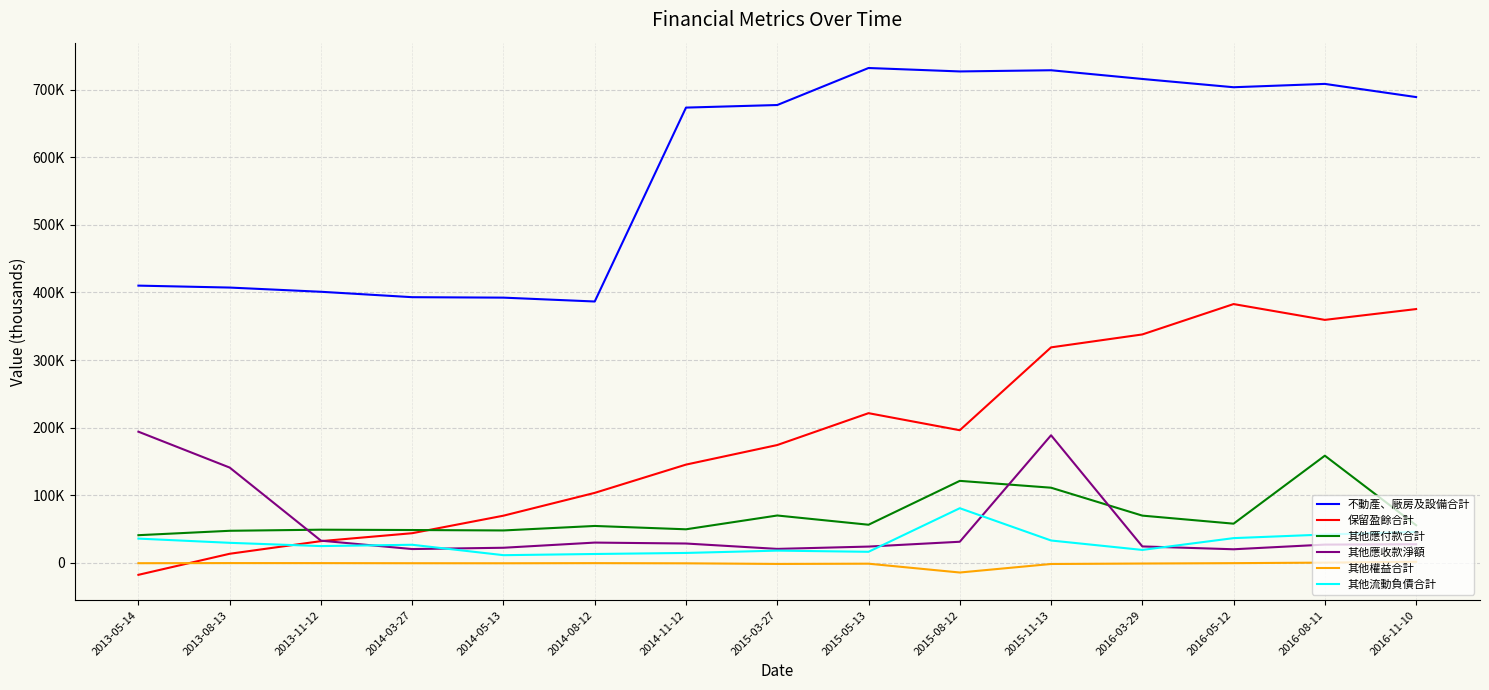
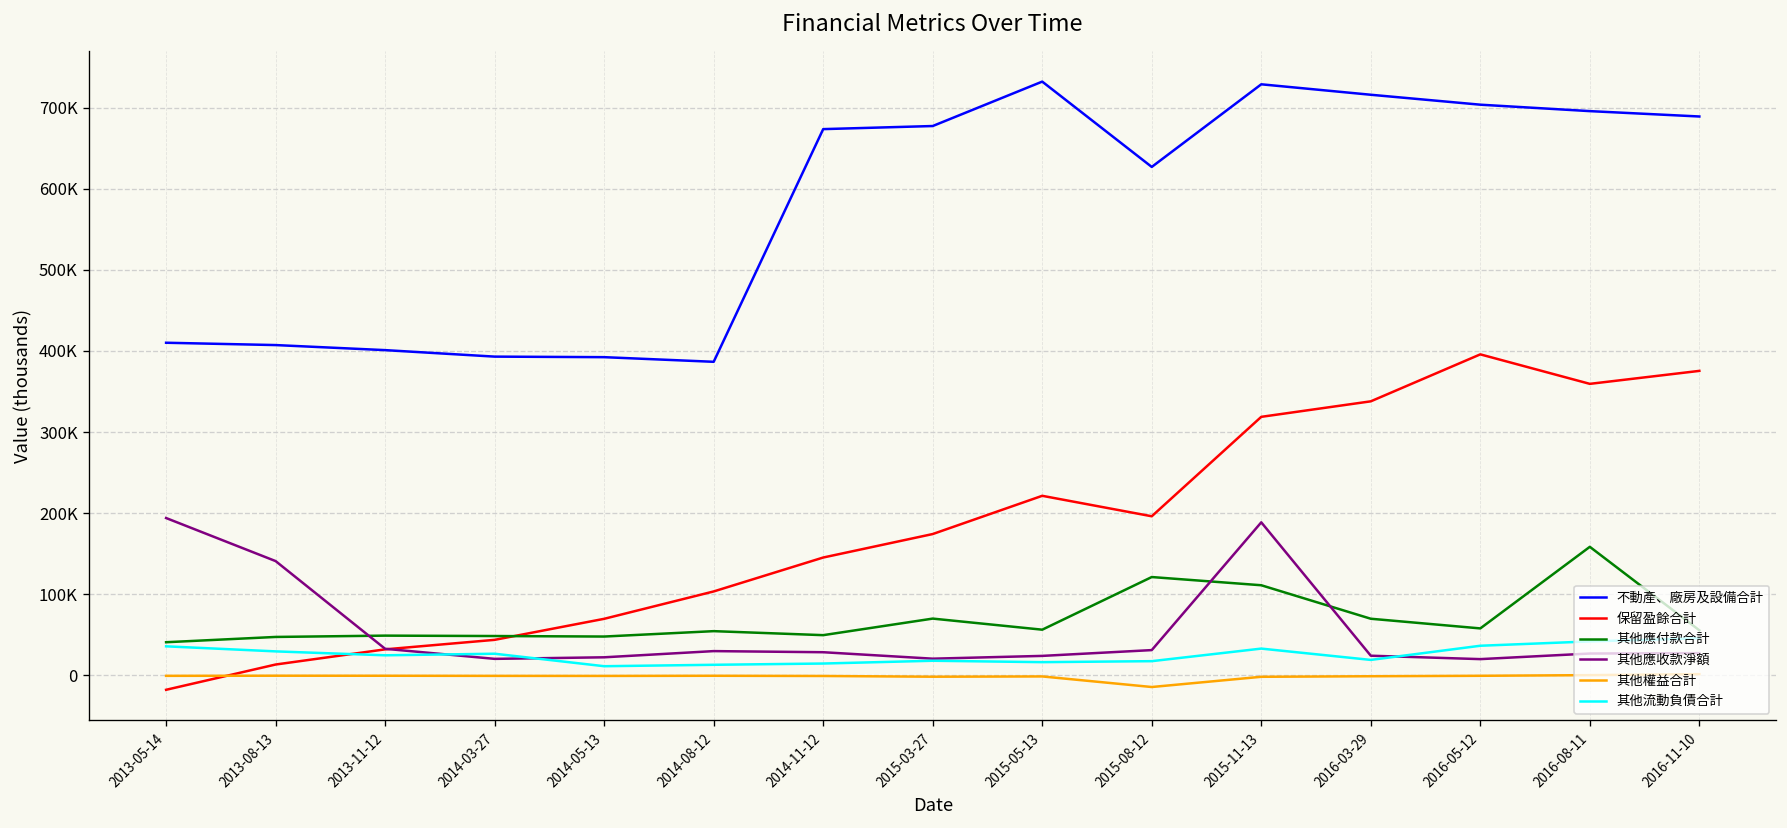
  {
    "不動產、廠房及設備合計": {
      "2013-05-14": 410000,
      "2013-08-13": 410000,
      "2013-11-12": 400000,
      "2014-03-27": 390000,
      "2014-05-13": 390000,
      "2014-08-12": 390000,
      "2014-11-12": 670000,
      "2015-03-27": 680000,
      "2015-05-13": 730000,
-     "2015-08-12": 730000,
+     "2015-08-12": 630000,
      "2015-11-13": 730000,
      "2016-03-29": 720000,
      "2016-05-12": 700000,
-     "2016-08-11": 710000,
+     "2016-08-11": 700000,
      "2016-11-10": 690000
    },
    "保留盈餘合計": {
      "2013-05-14": -20000,
      "2013-08-13": 10000,
      "2014-03-27": 40000,
      "2014-05-13": 70000,
      "2014-08-12": 100000,
      "2014-11-12": 150000,
      "2015-03-27": 170000,
      "2015-05-13": 220000,
      "2015-08-12": 200000,
      "2015-11-13": 320000,
      "2016-03-29": 340000,
-     "2016-05-12": 380000,
+     "2016-05-12": 400000,
      "2016-08-11": 360000,
      "2016-11-10": 380000
    },
    "其他應付款合計": {
      "2013-05-14": 40000,
      "2013-08-13": 50000,
      "2013-11-12": 50000,
      "2014-03-27": 50000,
      "2014-05-13": 50000,
      "2014-08-12": 50000,
      "2014-11-12": 50000,
      "2015-03-27": 70000,
      "2015-05-13": 60000,
      "2015-08-12": 120000,
      "2015-11-13": 110000,
      "2016-03-29": 70000,
      "2016-05-12": 60000,
      "2016-08-11": 160000
    },
    "其他應收款淨額": {
      "2013-05-14": 190000,
      "2013-08-13": 140000,
      "2014-03-27": 20000,
      "2014-05-13": 20000,
      "2014-08-12": 30000,
      "2014-11-12": 30000,
      "2015-05-13": 20000,
      "2015-08-12": 30000,
      "2015-11-13": 190000,
      "2016-03-29": 20000,
      "2016-05-12": 20000
    },
    "其他權益合計": {
      "2013-05-14": 0,
      "2013-08-13": 0,
      "2013-11-12": 0,
      "2014-03-27": 0,
      "2014-05-13": 0,
      "2014-08-12": 0,
      "2014-11-12": 0,
      "2015-03-27": 0,
      "2015-05-13": 0,
      "2015-08-12": -10000,
      "2015-11-13": 0,
      "2016-03-29": 0,
      "2016-05-12": 0
    },
    "其他流動負債合計": {
      "2013-05-14": 40000,
      "2013-08-13": 30000,
      "2013-11-12": 20000,
      "2014-03-27": 30000,
      "2014-05-13": 10000,
      "2014-08-12": 10000,
      "2014-11-12": 10000,
      "2015-05-13": 20000,
-     "2015-08-12": 80000,
+     "2015-08-12": 20000,
      "2015-11-13": 30000,
      "2016-03-29": 20000,
      "2016-05-12": 40000
    }
  }
